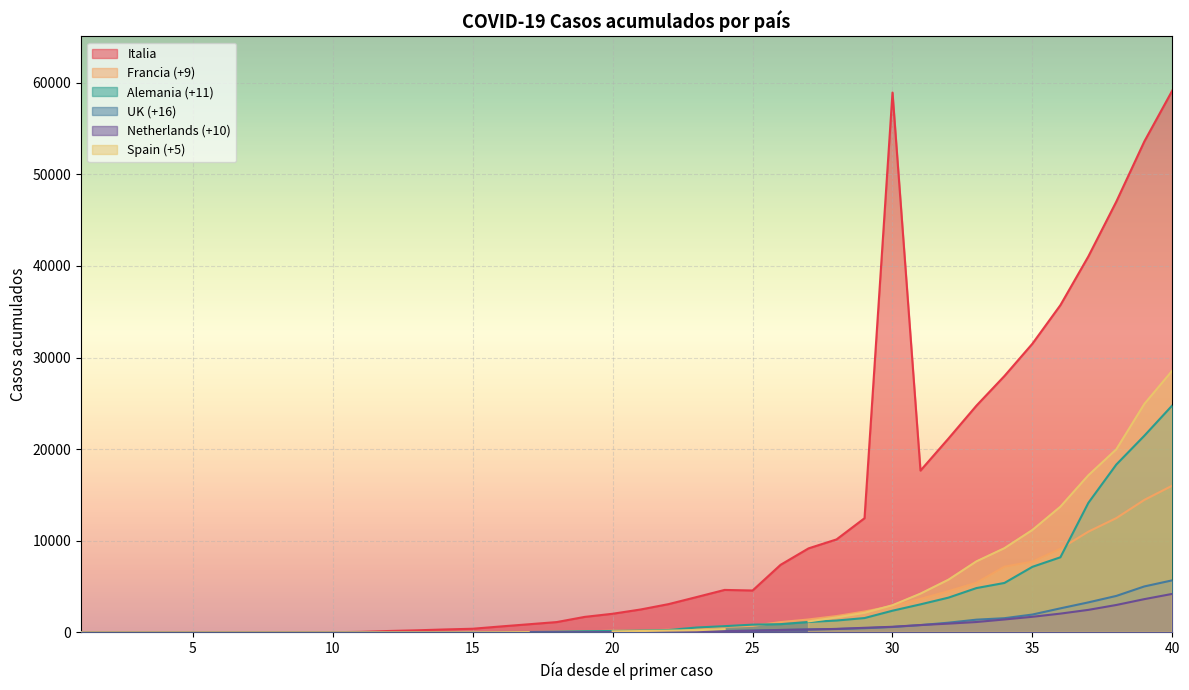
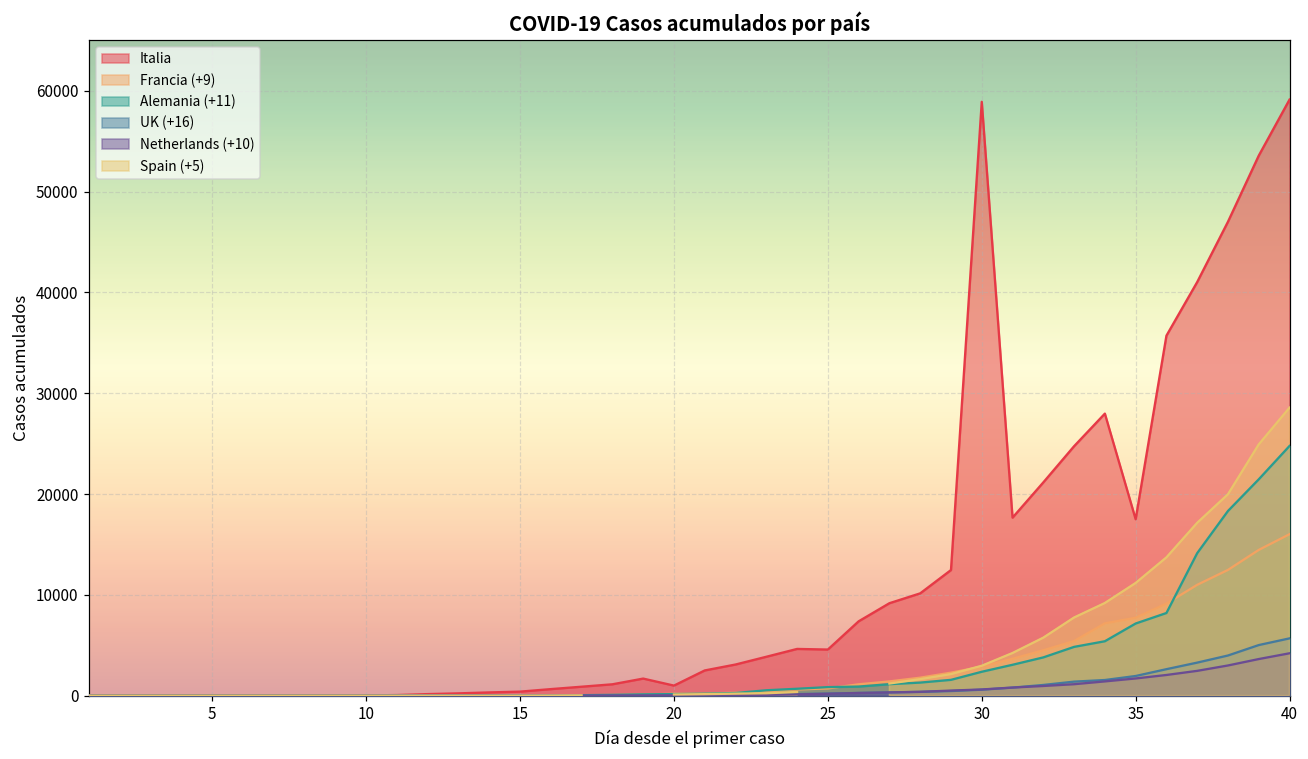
  {
    "Italia": {
      "15": 0,
-     "20": 2000,
+     "20": 1000,
      "25": 5000,
      "30": 59000,
-     "35": 32000,
+     "35": 18000,
      "40": 59000
    }
  }
